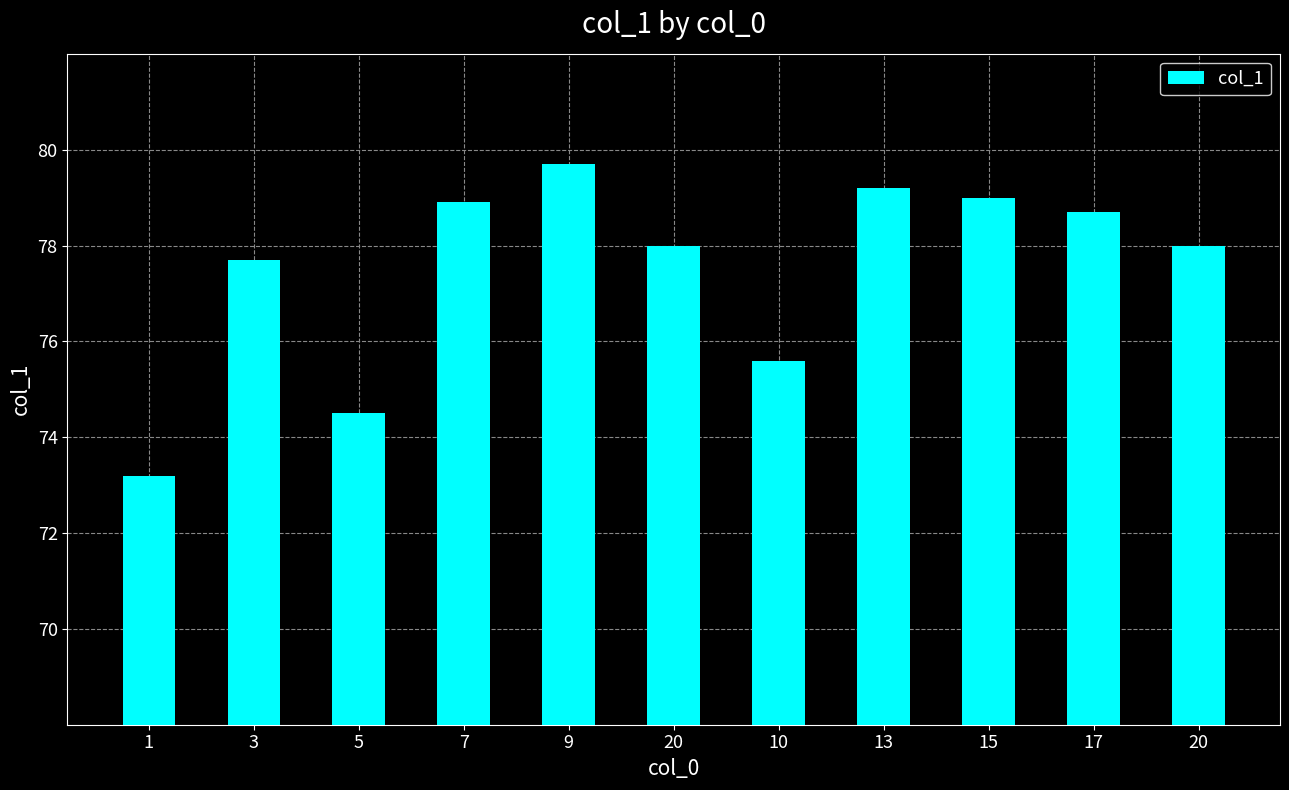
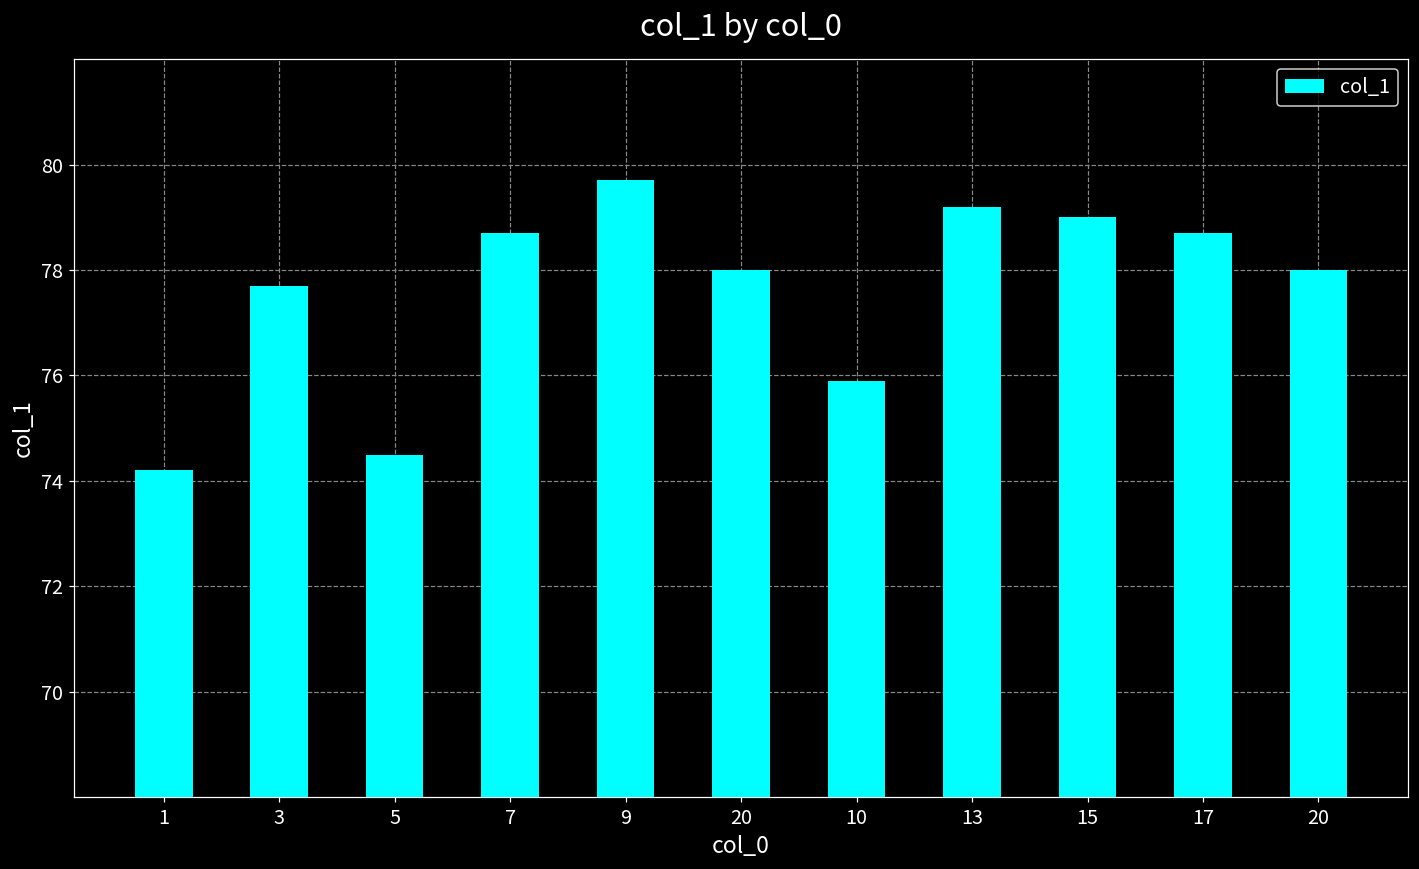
  {
-   "1": 73.2,
+   "1": 74.2,
    "3": 77.7,
    "5": 74.5,
-   "7": 78.9,
+   "7": 78.7,
    "9": 79.7,
-   "10": 75.6,
+   "10": 75.9,
    "13": 79.2,
    "15": 79.0,
    "17": 78.7
  }
